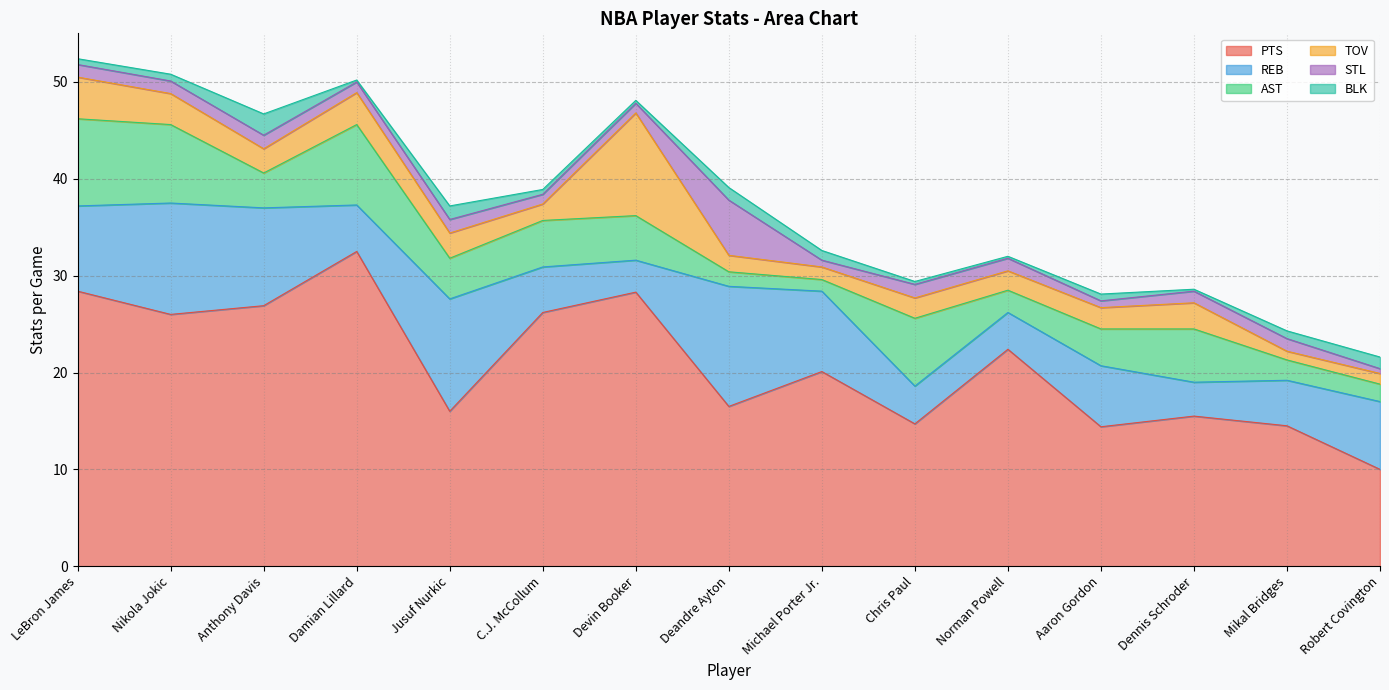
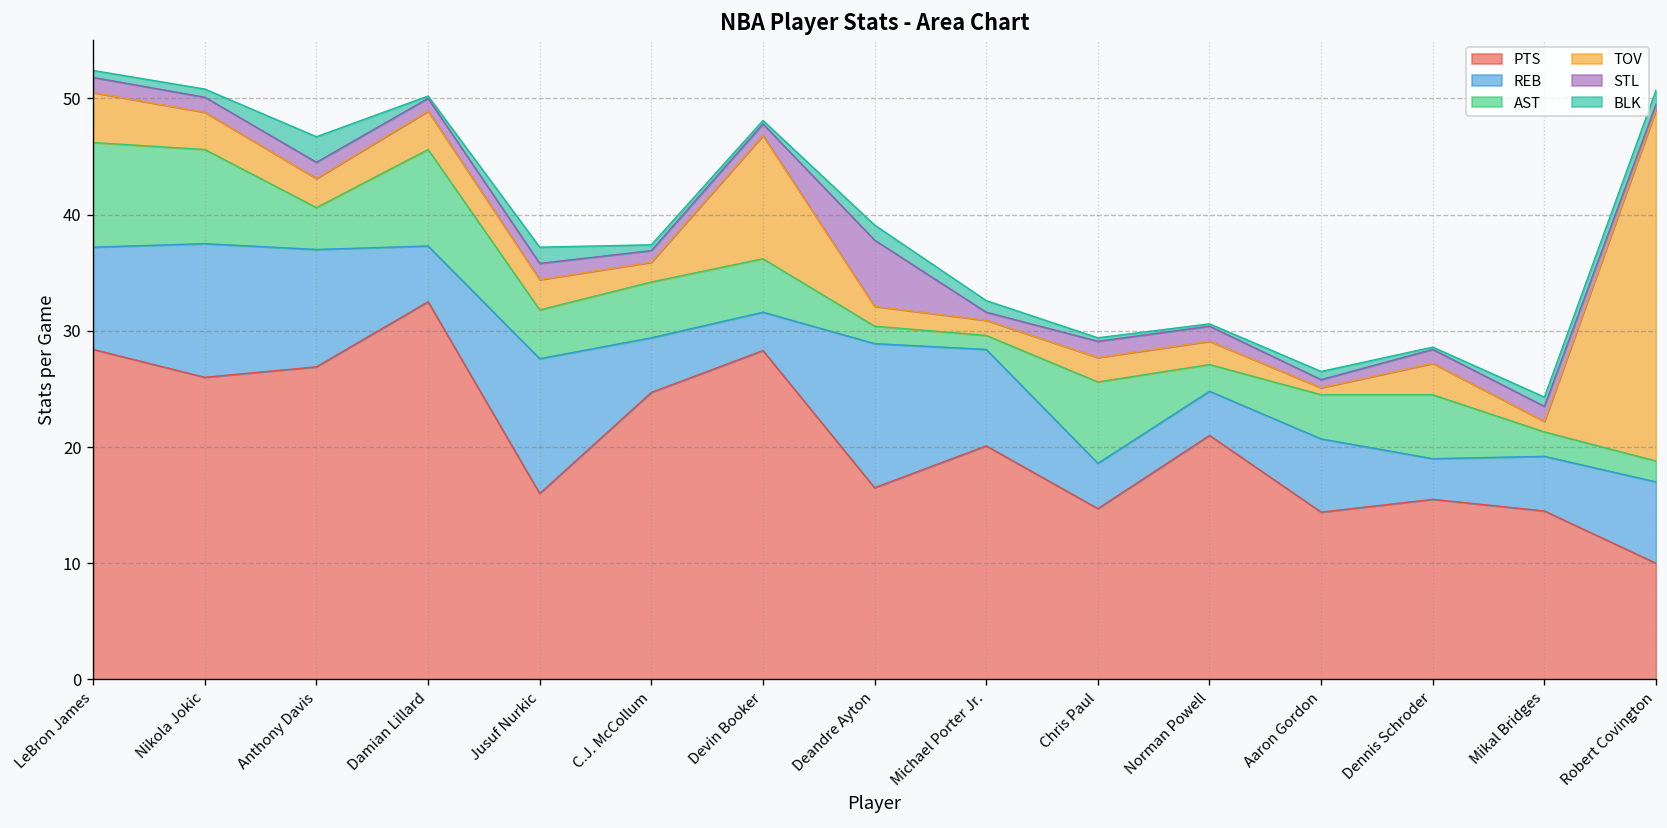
  {
    "PTS": {
      "LeBron James": 28,
      "Nikola Jokic": 26,
      "Anthony Davis": 27,
      "Damian Lillard": 33,
      "Jusuf Nurkic": 16,
-     "C.J. McCollum": 26,
+     "C.J. McCollum": 25,
      "Devin Booker": 28,
      "Deandre Ayton": 17,
      "Michael Porter Jr.": 20,
      "Chris Paul": 15,
-     "Norman Powell": 22,
+     "Norman Powell": 21,
      "Aaron Gordon": 14,
      "Dennis Schroder": 16,
      "Mikal Bridges": 15,
      "Robert Covington": 10
    },
    "REB": {
      "LeBron James": 9,
      "Nikola Jokic": 12,
      "Anthony Davis": 10,
      "Damian Lillard": 5,
      "Jusuf Nurkic": 12,
      "C.J. McCollum": 5,
      "Devin Booker": 3,
      "Deandre Ayton": 12,
      "Michael Porter Jr.": 8,
      "Chris Paul": 4,
      "Norman Powell": 4,
      "Aaron Gordon": 6,
      "Dennis Schroder": 4,
      "Mikal Bridges": 5,
      "Robert Covington": 7
    },
    "TOV": {
      "LeBron James": 4,
      "Nikola Jokic": 3,
      "Anthony Davis": 3,
      "Damian Lillard": 3,
      "Jusuf Nurkic": 3,
      "C.J. McCollum": 2,
      "Devin Booker": 11,
      "Deandre Ayton": 2,
      "Michael Porter Jr.": 1,
      "Chris Paul": 2,
      "Norman Powell": 2,
-     "Aaron Gordon": 2,
+     "Aaron Gordon": 1,
      "Dennis Schroder": 3,
      "Mikal Bridges": 1,
-     "Robert Covington": 1
+     "Robert Covington": 30
    },
    "STL": {
      "LeBron James": 1,
      "Nikola Jokic": 1,
      "Anthony Davis": 1,
      "Jusuf Nurkic": 1,
      "C.J. McCollum": 1,
      "Devin Booker": 1,
      "Deandre Ayton": 6,
      "Michael Porter Jr.": 1,
      "Chris Paul": 1,
      "Aaron Gordon": 1,
      "Mikal Bridges": 1,
      "Robert Covington": 1
    }
  }
